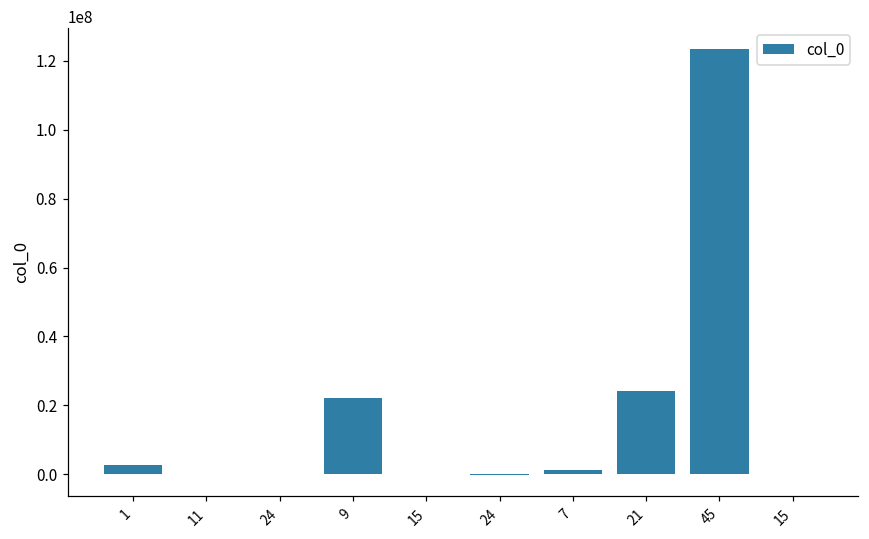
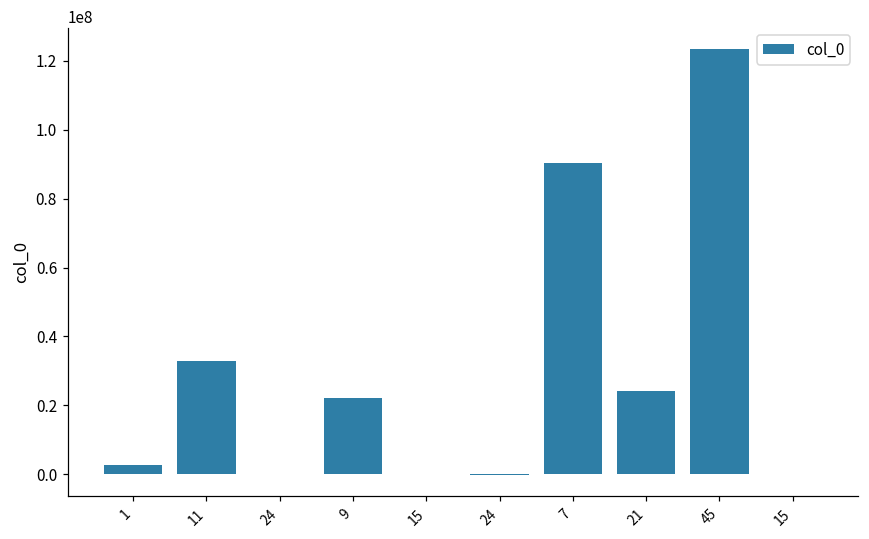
  {
    "1": 3000000,
-   "11": 0,
+   "11": 33000000,
    "9": 22000000,
-   "7": 1000000,
+   "7": 90000000,
    "21": 24000000,
    "45": 123000000
  }
